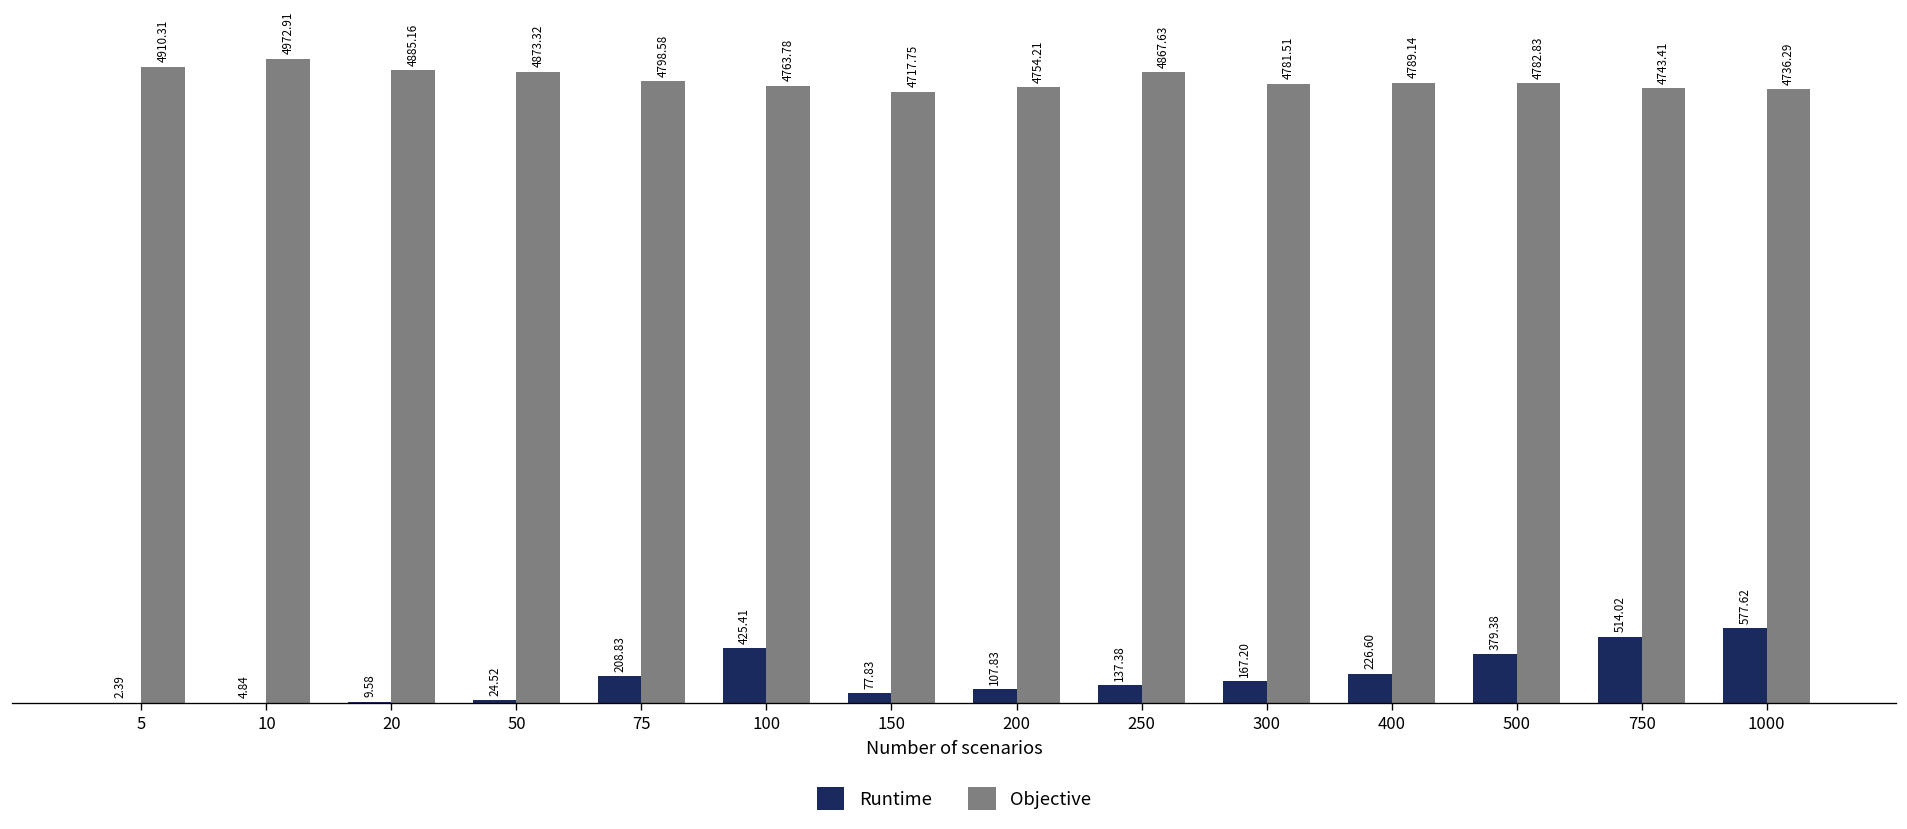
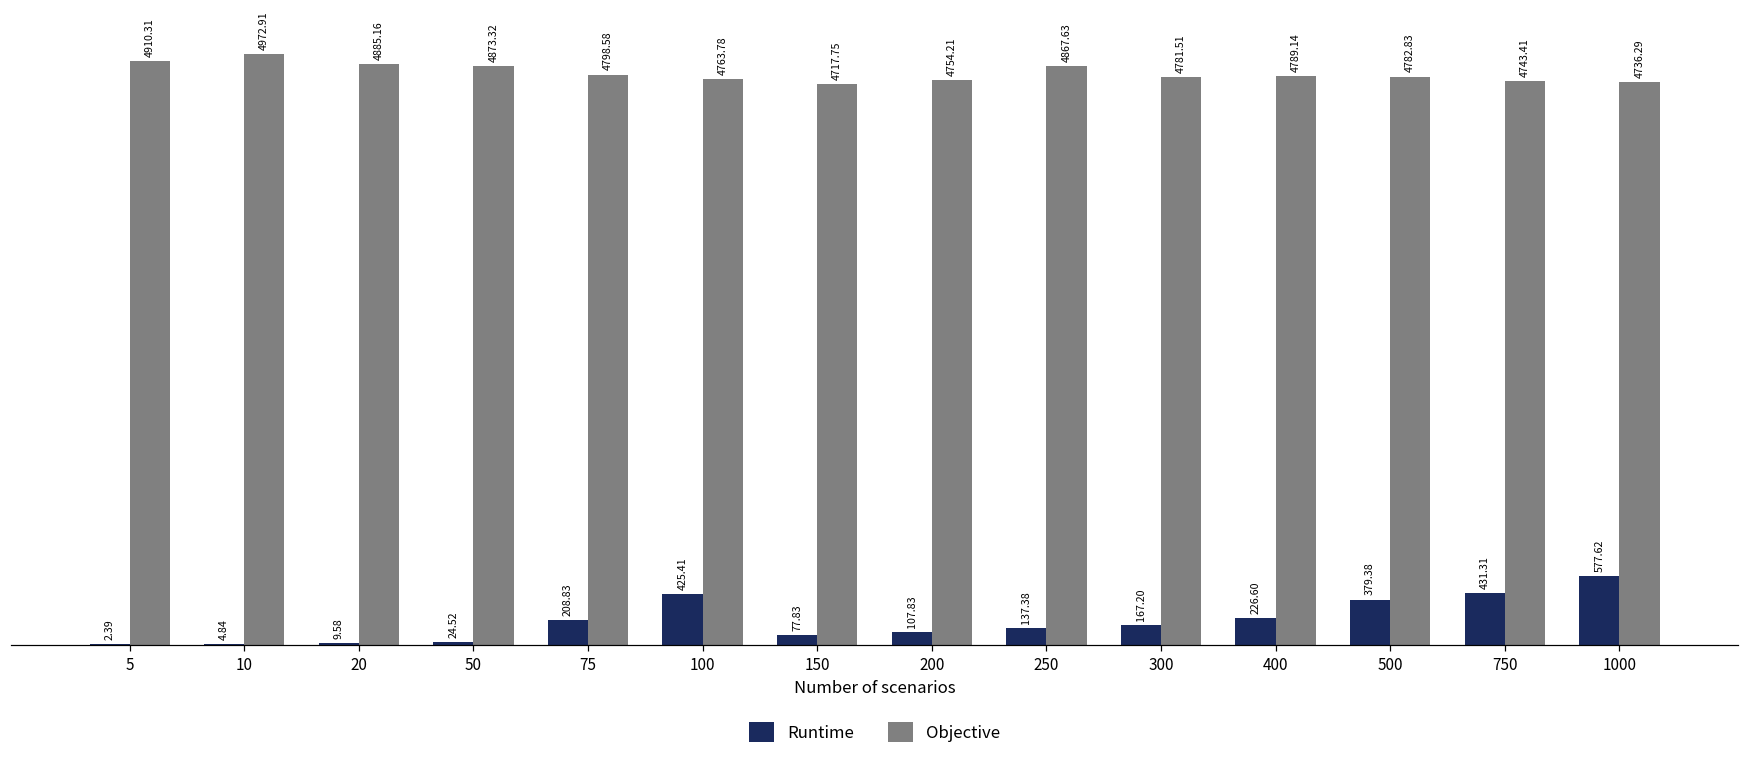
  {
    "Runtime": {
      "5": 2.39,
      "10": 4.84,
      "20": 9.58,
      "50": 24.52,
      "75": 208.83,
      "100": 425.41,
      "150": 77.83,
      "200": 107.83,
      "250": 137.38,
      "300": 167.20,
      "400": 226.60,
      "500": 379.38,
-     "750": 514.02,
+     "750": 431.31,
      "1000": 577.62
    },
    "Objective": {
      "5": 4910.31,
      "10": 4972.91,
      "20": 4885.16,
      "50": 4873.32,
      "75": 4798.58,
      "100": 4763.78,
      "150": 4717.75,
      "200": 4754.21,
      "250": 4867.63,
      "300": 4781.51,
      "400": 4789.14,
      "500": 4782.83,
      "750": 4743.41,
      "1000": 4736.29
    }
  }
